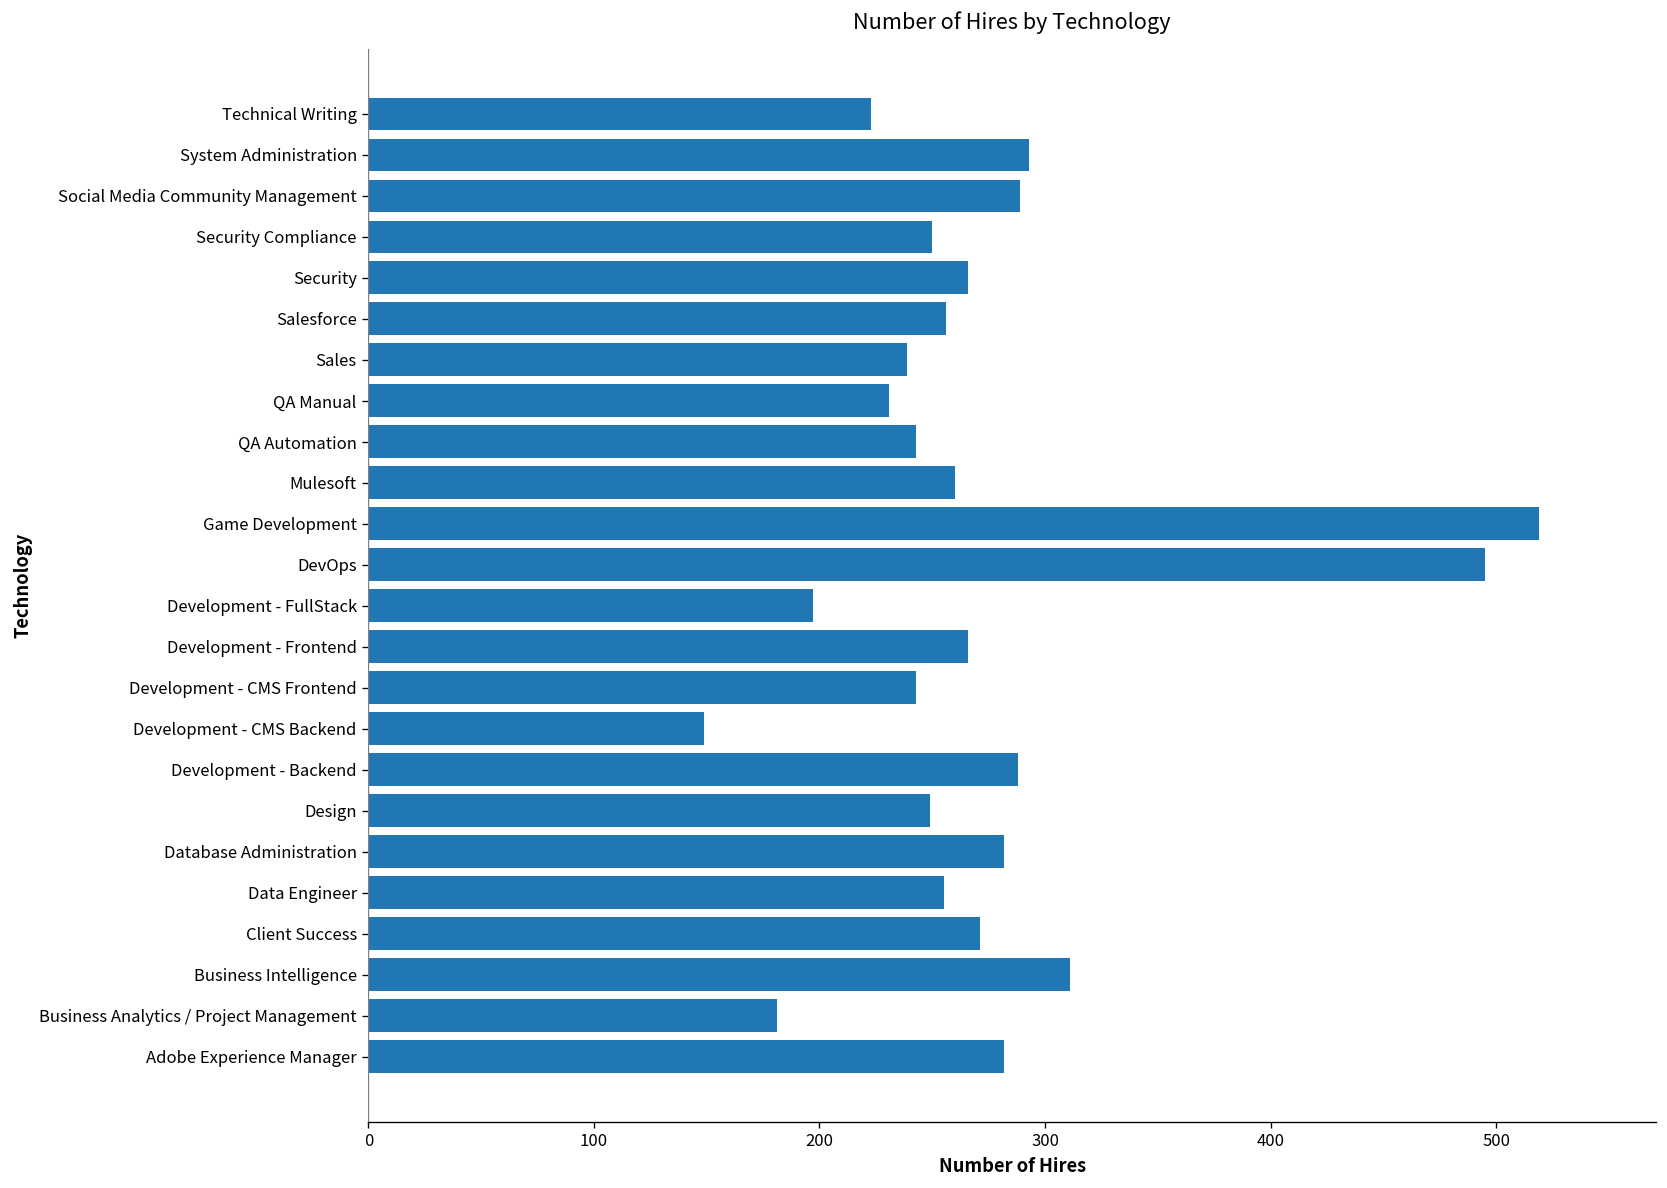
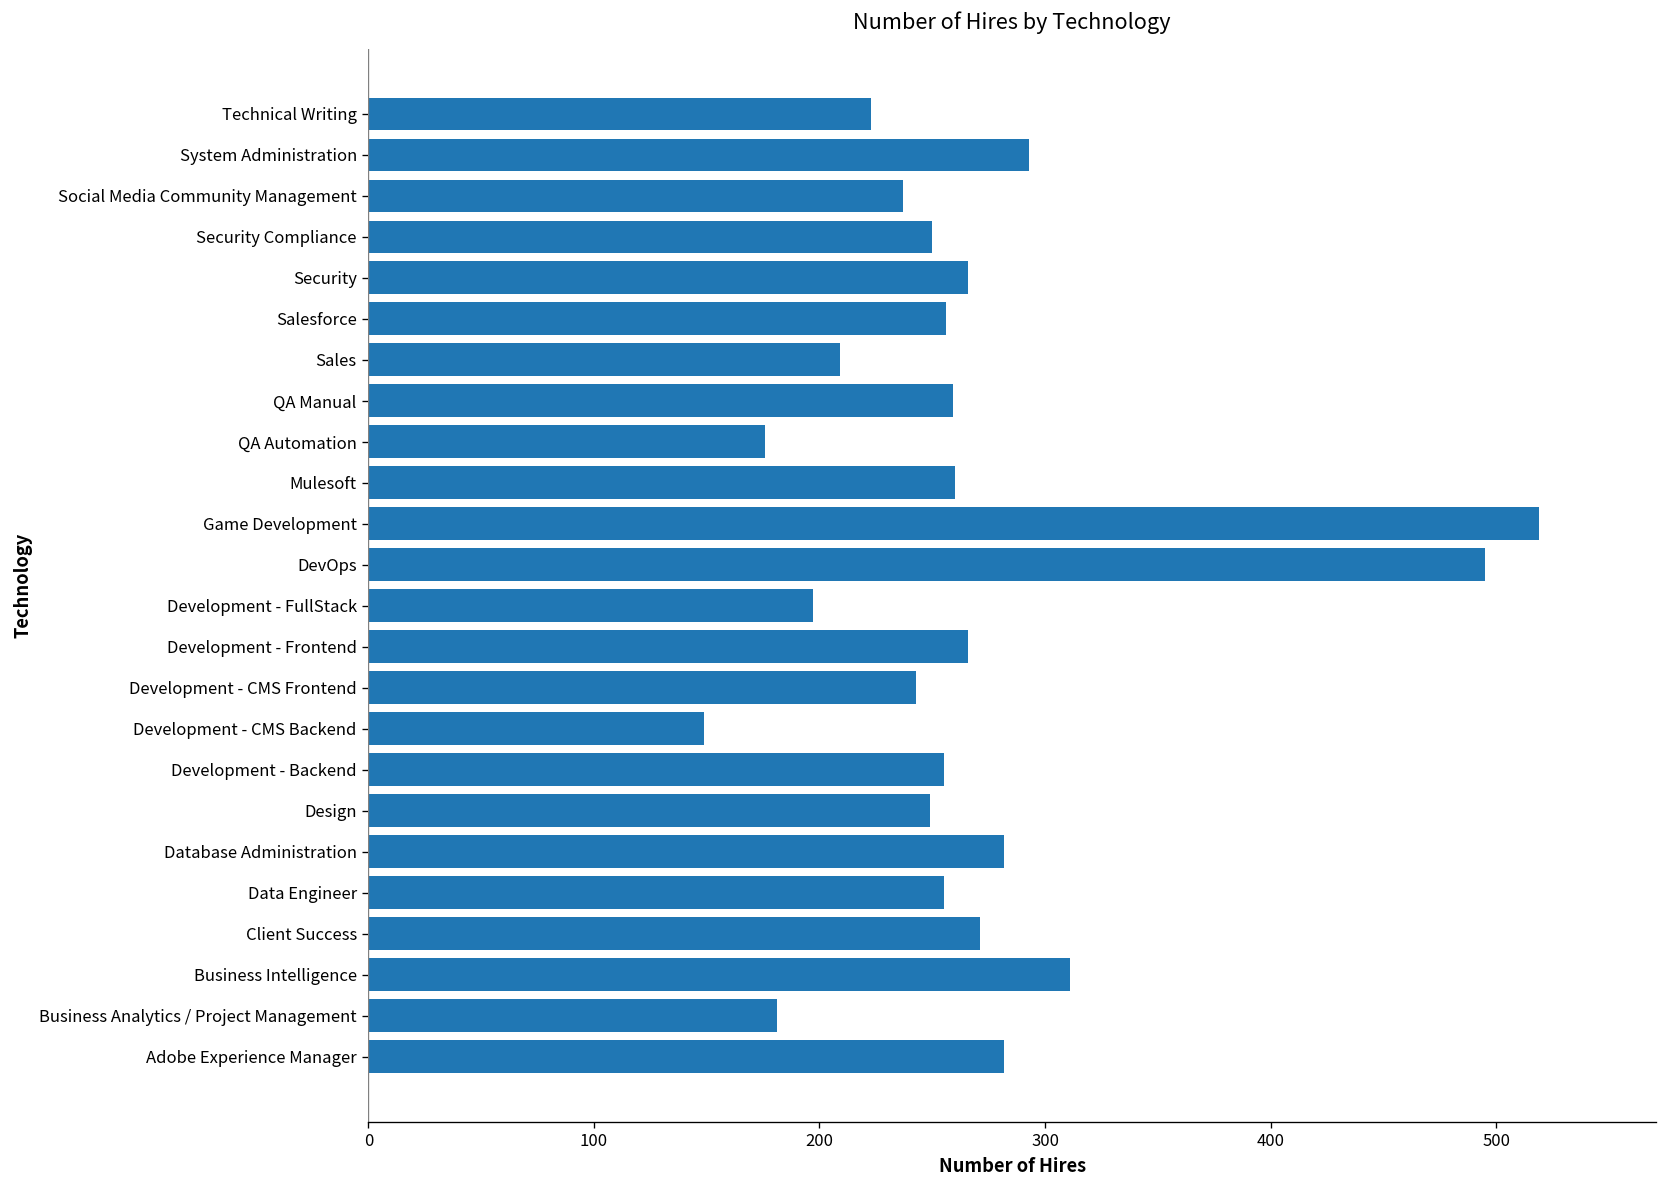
  {
    "Technical Writing": 223,
    "System Administration": 293,
-   "Social Media Community Management": 289,
+   "Social Media Community Management": 237,
    "Security Compliance": 250,
    "Security": 266,
    "Salesforce": 256,
-   "Sales": 239,
-   "QA Manual": 231,
-   "QA Automation": 243,
+   "Sales": 209,
+   "QA Manual": 259,
+   "QA Automation": 176,
    "Mulesoft": 260,
    "Game Development": 519,
    "DevOps": 495,
    "Development - FullStack": 197,
    "Development - Frontend": 266,
    "Development - CMS Frontend": 243,
    "Development - CMS Backend": 149,
-   "Development - Backend": 288,
+   "Development - Backend": 255,
    "Design": 249,
    "Database Administration": 282,
    "Data Engineer": 255,
    "Client Success": 271,
    "Business Intelligence": 311,
    "Business Analytics / Project Management": 181,
    "Adobe Experience Manager": 282
  }
